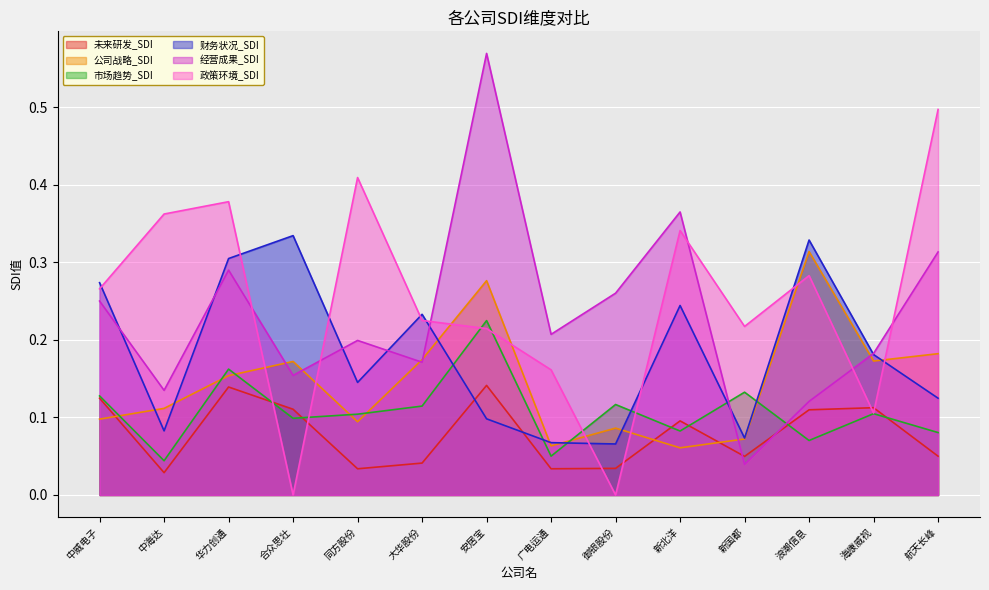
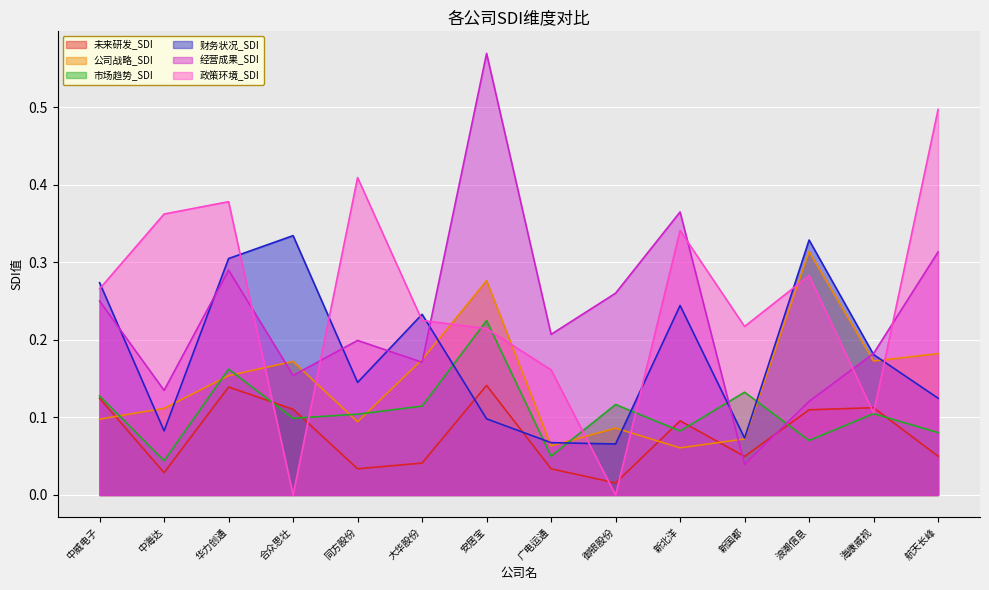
  {
    "未来研发_SDI": {
      "中海达": 0.03,
      "华力创通": 0.14,
      "合众思壮": 0.11,
      "同方股份": 0.03,
      "大华股份": 0.04,
      "安居宝": 0.14,
      "广电运通": 0.03,
-     "御银股份": 0.03,
+     "御银股份": 0.02,
      "新北洋": 0.10,
      "新国都": 0.05,
      "浪潮信息": 0.11,
      "海康威视": 0.11,
      "航天长峰": 0.05
    },
    "公司战略_SDI": {
      "中威电子": 0.10,
      "中海达": 0.11,
      "华力创通": 0.15,
      "合众思壮": 0.17,
      "同方股份": 0.09,
      "大华股份": 0.17,
      "安居宝": 0.28,
      "广电运通": 0.06,
      "御银股份": 0.09,
      "新北洋": 0.06,
      "浪潮信息": 0.31,
      "海康威视": 0.17,
      "航天长峰": 0.18
    },
    "市场趋势_SDI": {
      "中海达": 0.04,
      "华力创通": 0.16,
      "合众思壮": 0.10,
      "同方股份": 0.10,
      "大华股份": 0.11,
      "安居宝": 0.22,
      "广电运通": 0.05,
      "御银股份": 0.12,
      "新北洋": 0.08,
      "新国都": 0.13,
      "浪潮信息": 0.07,
      "航天长峰": 0.08
    },
    "财务状况_SDI": {
      "中威电子": 0.27,
      "中海达": 0.08,
      "华力创通": 0.30,
      "合众思壮": 0.33,
      "同方股份": 0.15,
      "大华股份": 0.23,
      "安居宝": 0.10,
      "广电运通": 0.07,
      "御银股份": 0.07,
      "新北洋": 0.24,
      "浪潮信息": 0.33,
      "航天长峰": 0.12
    }
  }
